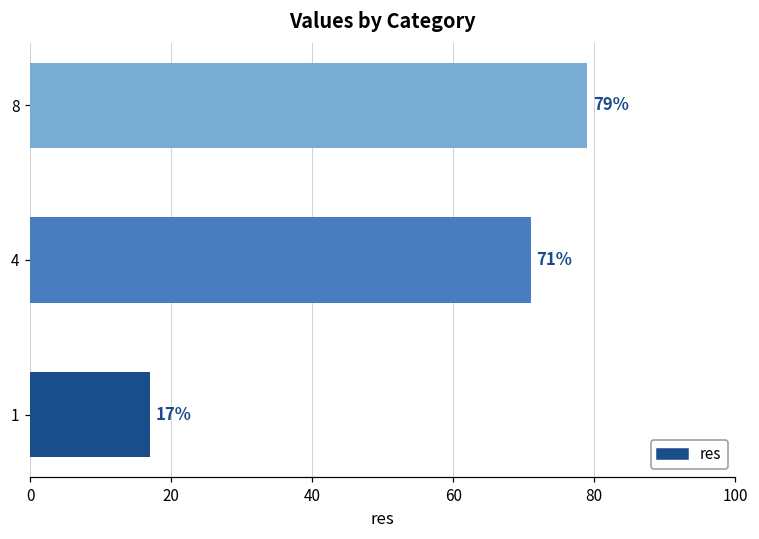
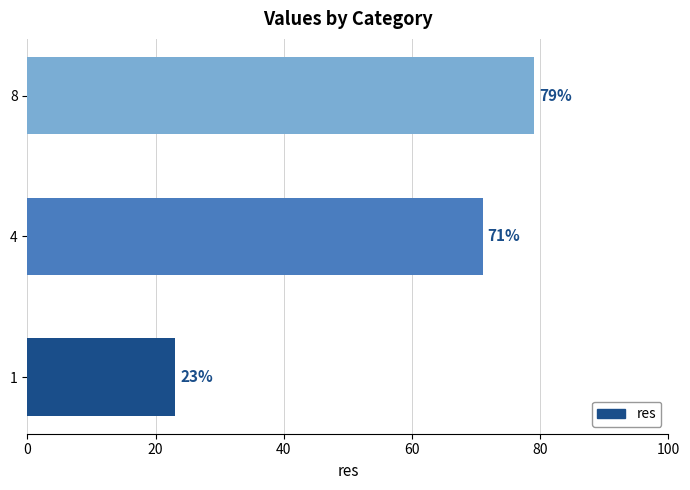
  {
    "8": "79%",
    "4": "71%",
-   "1": "17%"
+   "1": "23%"
  }
